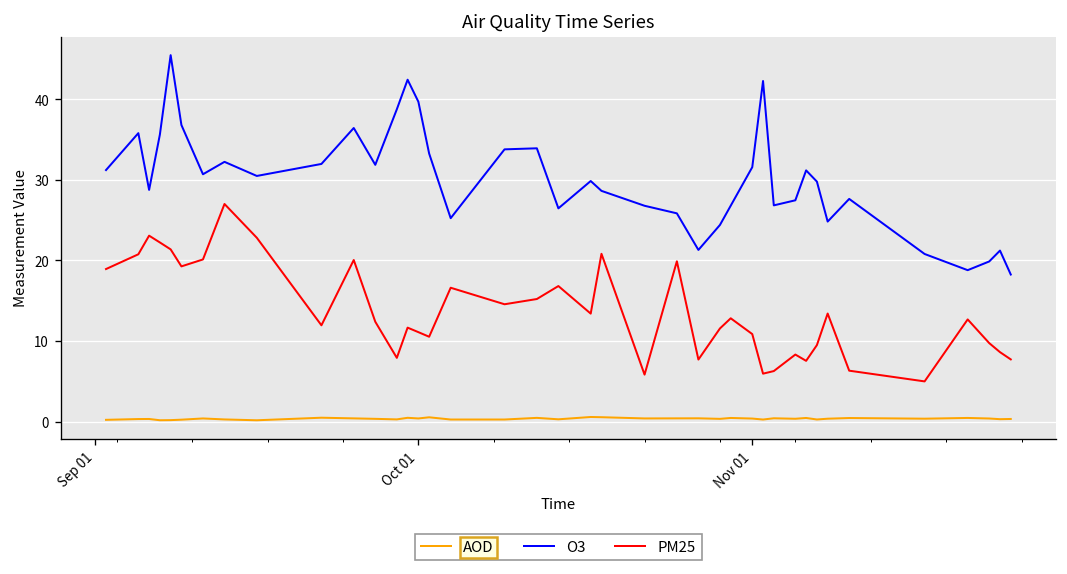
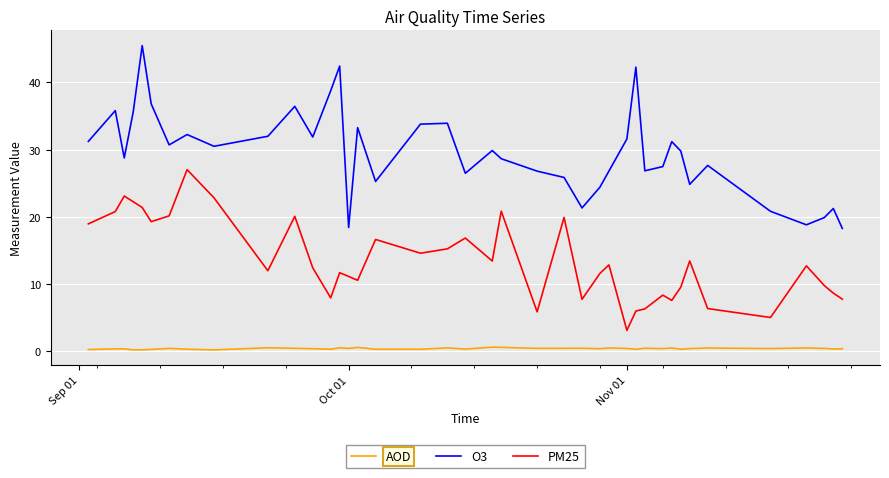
  {
    "AOD": {
      "Oct 01": 0,
      "Nov 01": 0
    },
    "O3": {
-     "Oct 01": 40,
+     "Oct 01": 18,
      "Nov 01": 32
    },
    "PM25": {
      "Oct 01": 11,
-     "Nov 01": 11
+     "Nov 01": 3
    }
  }
